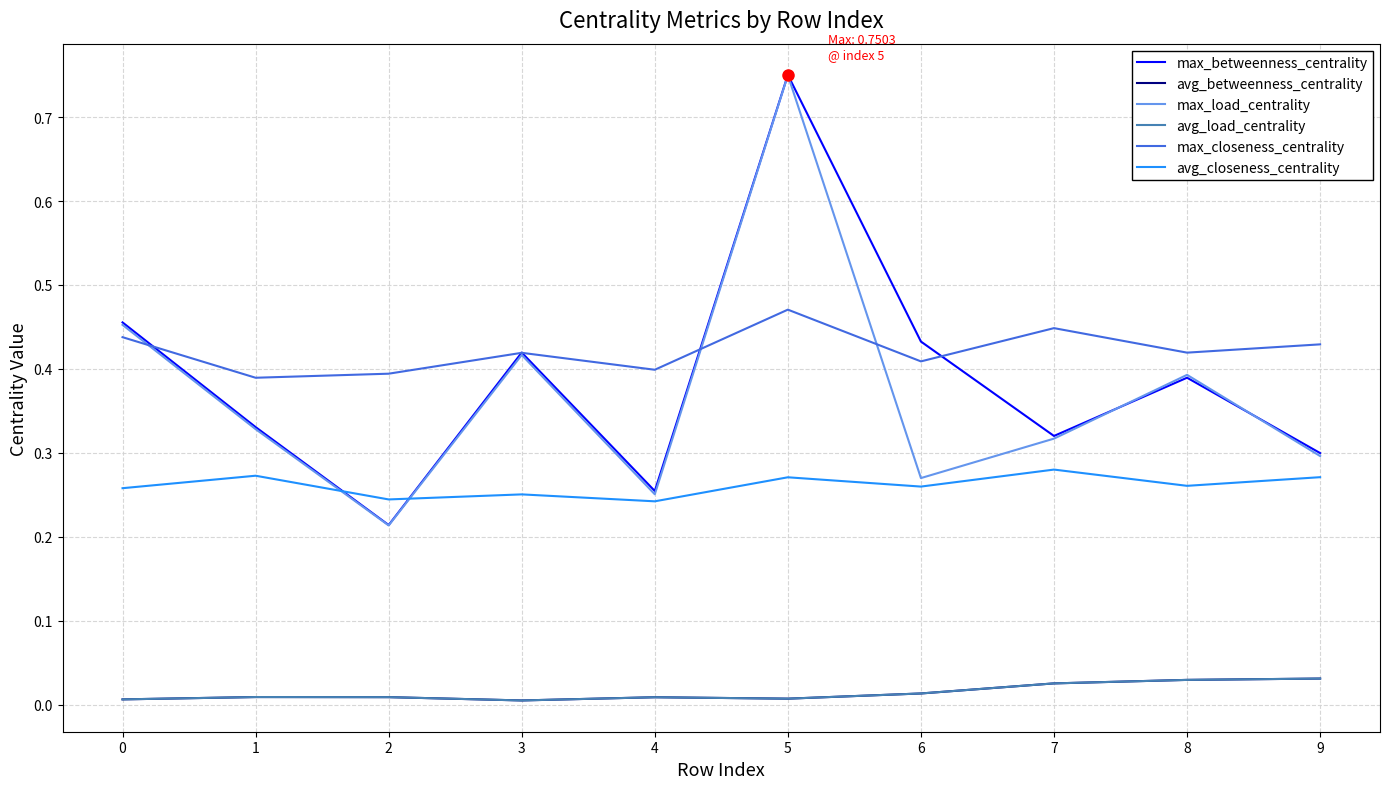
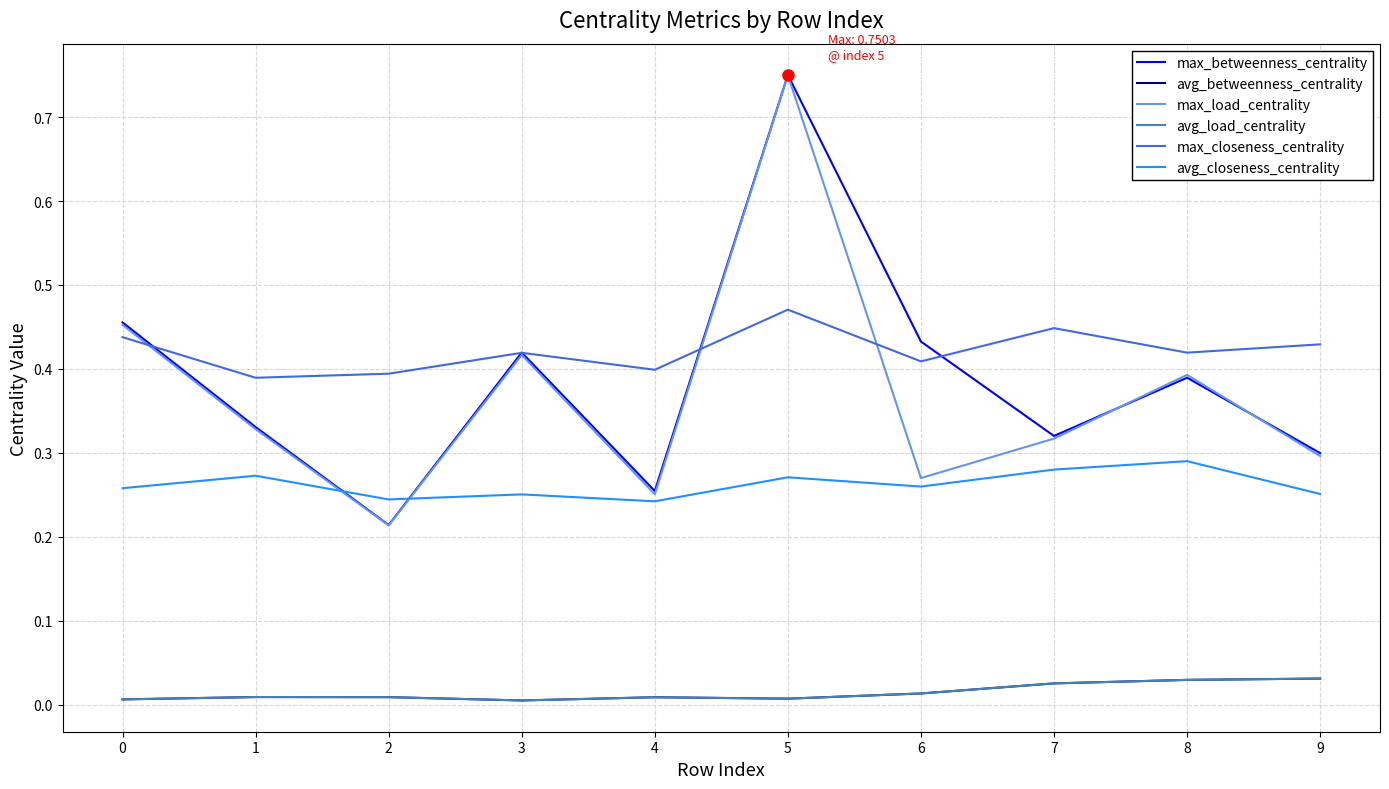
  {
    "max_betweenness_centrality": {
      "4": 0.25,
      "6": 0.43,
      "7": 0.32,
      "8": 0.39,
      "9": 0.30
    },
    "avg_closeness_centrality": {
      "0": 0.26,
      "1": 0.27,
      "2": 0.24,
      "3": 0.25,
      "4": 0.24,
      "5": 0.27,
      "6": 0.26,
      "7": 0.28,
-     "8": 0.26,
-     "9": 0.27
+     "8": 0.29,
+     "9": 0.25
    }
  }
